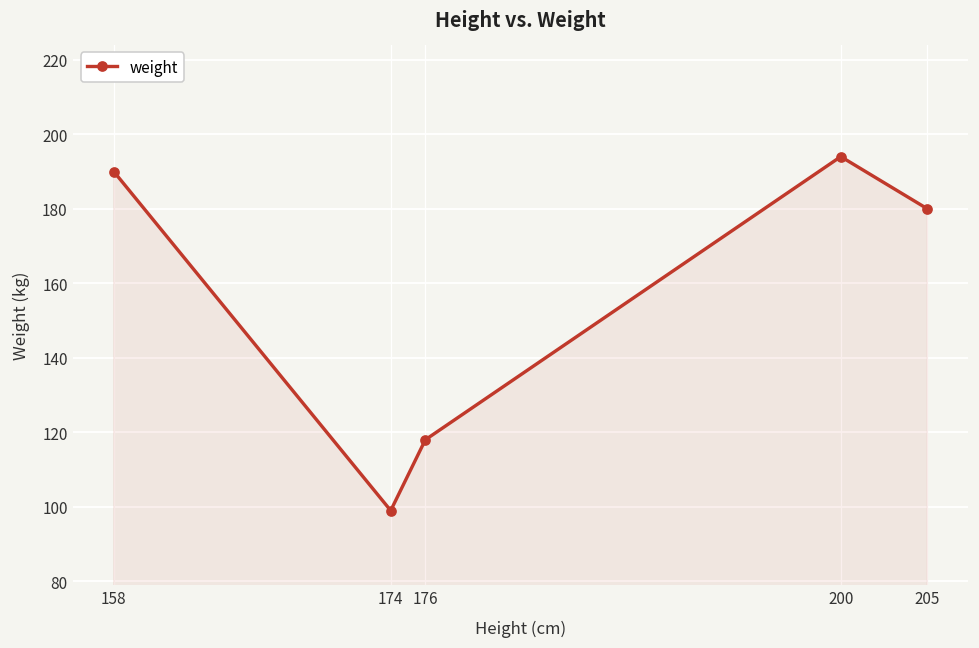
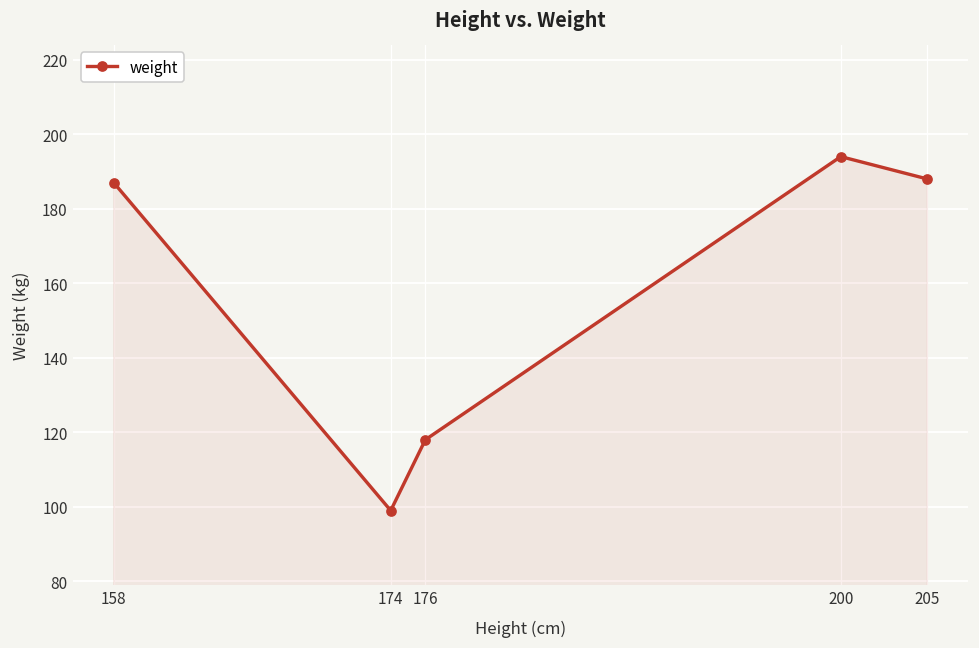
  {
-   "158": 190,
+   "158": 187,
    "174": 99,
    "176": 118,
    "200": 194,
-   "205": 180
+   "205": 188
  }
